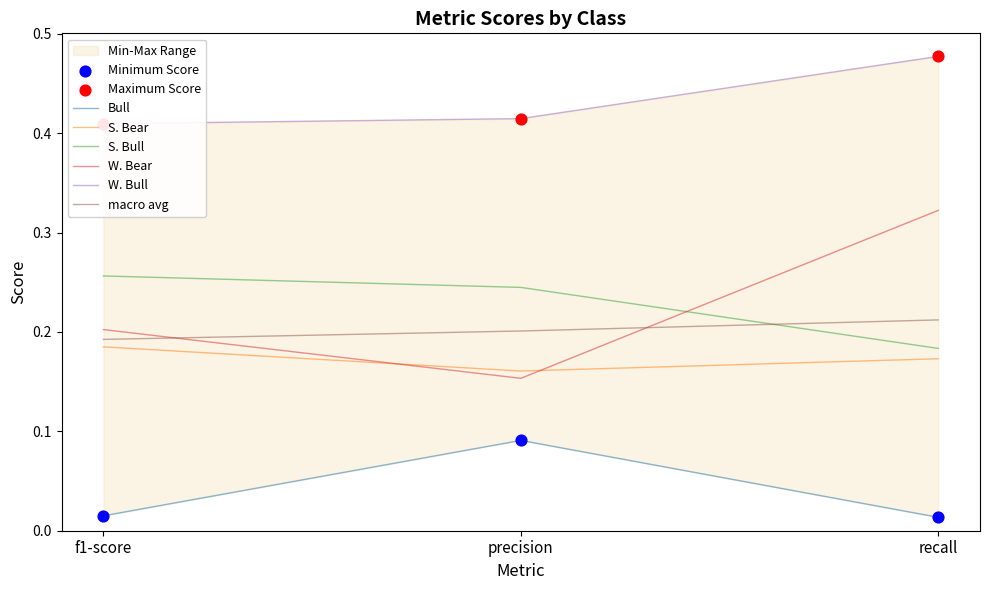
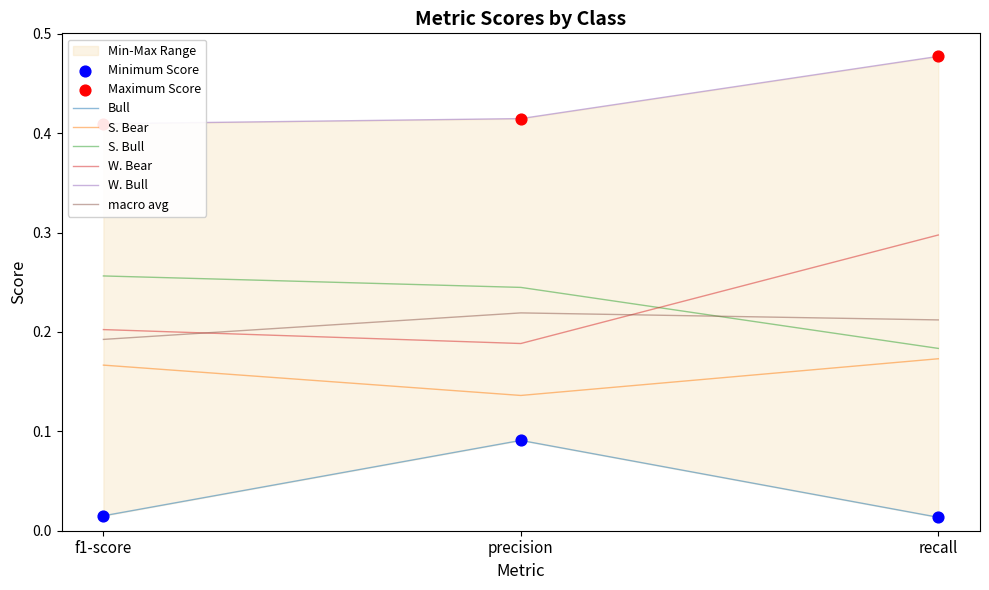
  {
    "Minimum Score": {
      "f1-score": 0.02,
      "precision": 0.09,
      "recall": 0.01
    },
    "S. Bear": {
-     "f1-score": 0.19,
-     "precision": 0.16,
+     "f1-score": 0.17,
+     "precision": 0.14,
      "recall": 0.17
    },
    "S. Bull": {
      "f1-score": 0.26,
      "precision": 0.24,
      "recall": 0.18
    },
    "W. Bear": {
      "f1-score": 0.20,
-     "precision": 0.15,
-     "recall": 0.32
+     "precision": 0.19,
+     "recall": 0.30
    },
    "Maximum Score": {
      "precision": 0.41,
      "recall": 0.48
    },
    "macro avg": {
      "f1-score": 0.19,
-     "precision": 0.20,
+     "precision": 0.22,
      "recall": 0.21
    }
  }
